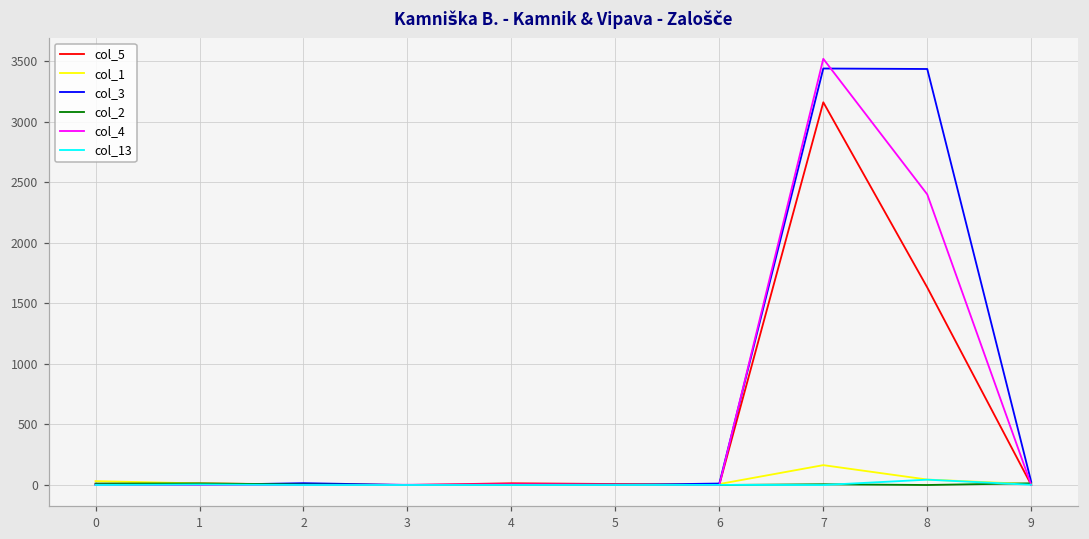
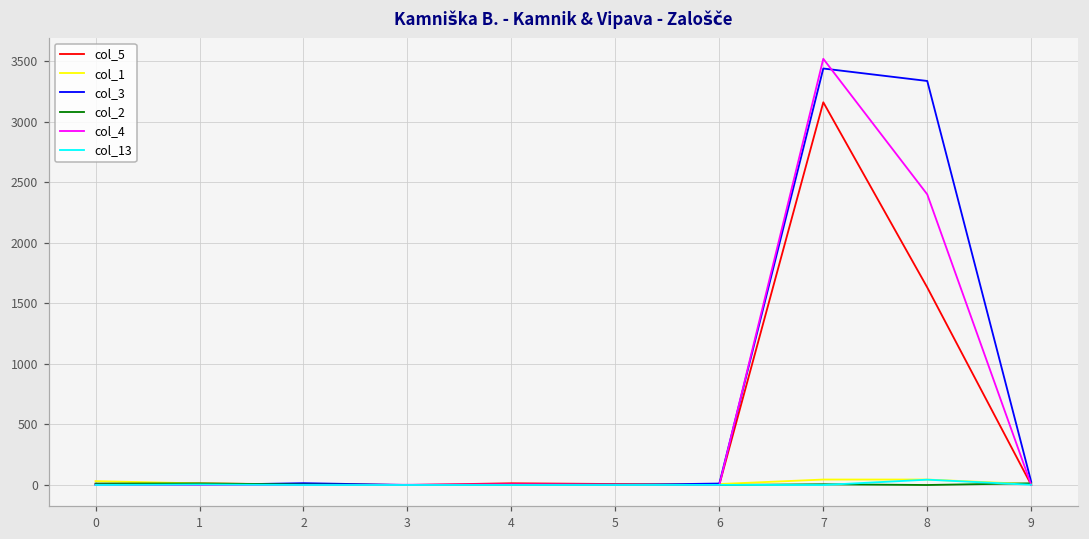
  {
    "col_5": {
      "7": 3160,
      "8": 1630
    },
    "col_1": {
-     "7": 160
+     "7": 50
    },
    "col_3": {
      "7": 3440,
-     "8": 3440
+     "8": 3340
    },
    "col_2": {
      "8": 0
    },
    "col_4": {
      "7": 3520,
      "8": 2400
    }
  }
